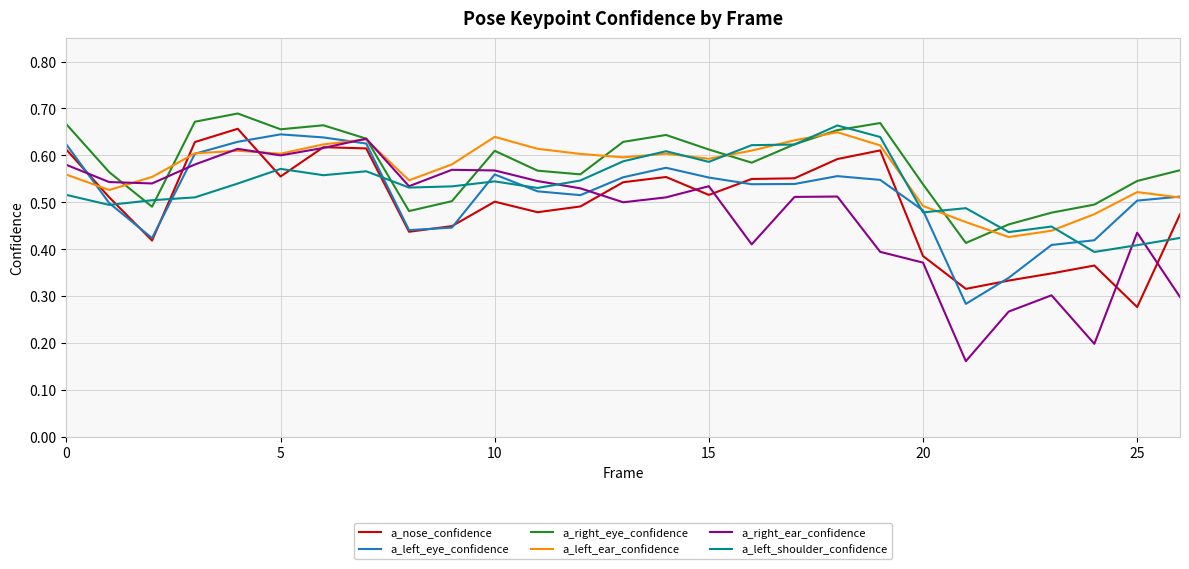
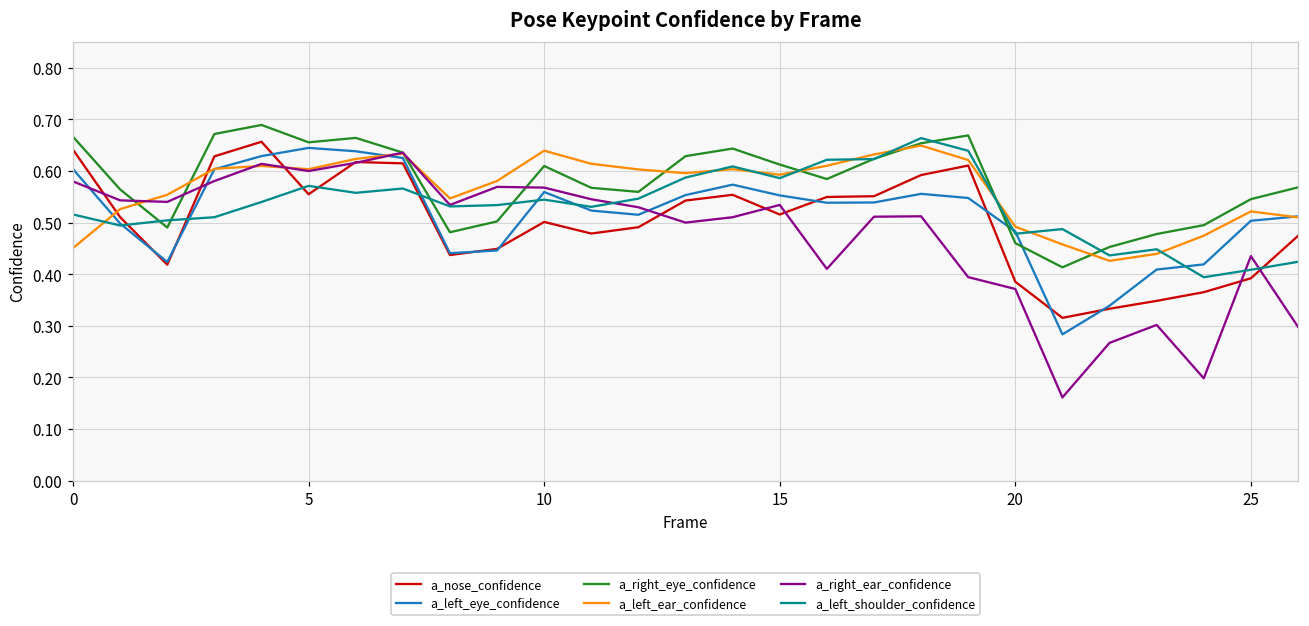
  {
    "a_nose_confidence": {
-     "0": 0.61,
+     "0": 0.64,
      "5": 0.56,
      "10": 0.50,
      "15": 0.52,
      "20": 0.39,
-     "25": 0.28
+     "25": 0.39
    },
    "a_left_eye_confidence": {
-     "0": 0.62,
+     "0": 0.60,
      "5": 0.64,
      "10": 0.56,
      "15": 0.55,
      "25": 0.50
    },
    "a_right_eye_confidence": {
      "0": 0.67,
      "5": 0.66,
      "10": 0.61,
      "15": 0.61,
-     "20": 0.54,
+     "20": 0.46,
      "25": 0.55
    },
    "a_left_ear_confidence": {
-     "0": 0.56,
+     "0": 0.45,
      "10": 0.64,
      "15": 0.59,
      "20": 0.49,
      "25": 0.52
    },
    "a_right_ear_confidence": {
      "0": 0.58,
      "10": 0.57,
      "15": 0.53,
      "20": 0.37,
      "25": 0.44
    },
    "a_left_shoulder_confidence": {
      "0": 0.52,
      "5": 0.57,
      "10": 0.54,
      "15": 0.59,
      "25": 0.41
    }
  }
